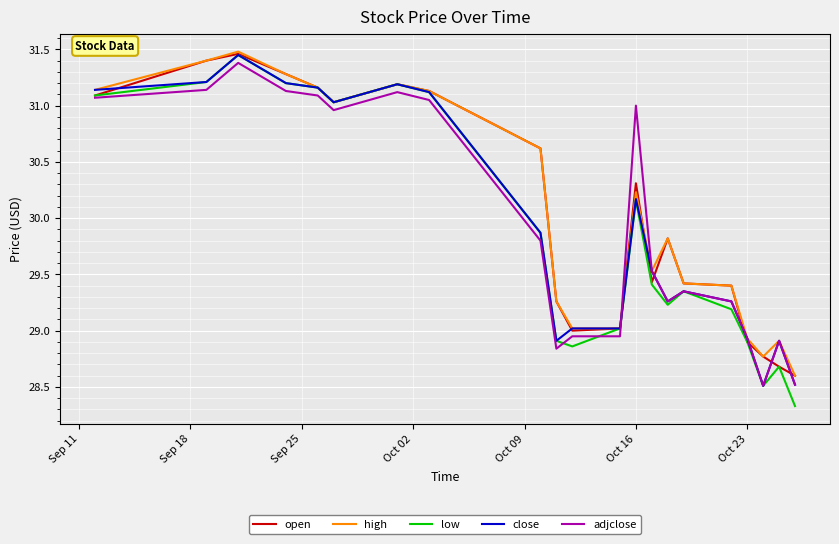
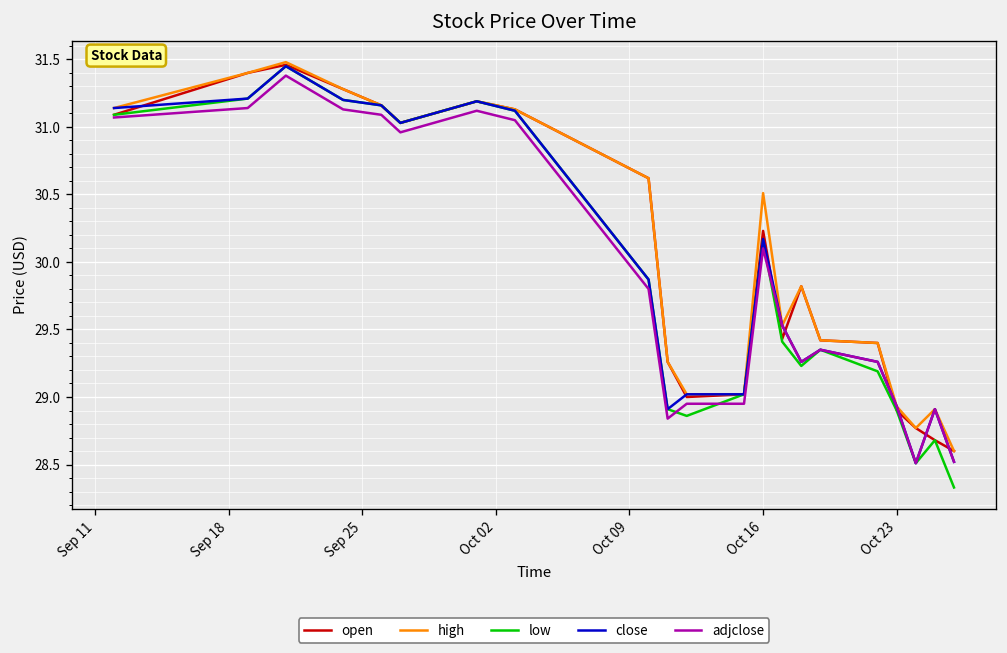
  {
    "open": {
-     "Oct 16": 30.31
+     "Oct 16": 30.23
    },
    "high": {
-     "Oct 16": 30.23
+     "Oct 16": 30.51
    },
    "adjclose": {
-     "Oct 16": 31.0
+     "Oct 16": 30.1
    }
  }
